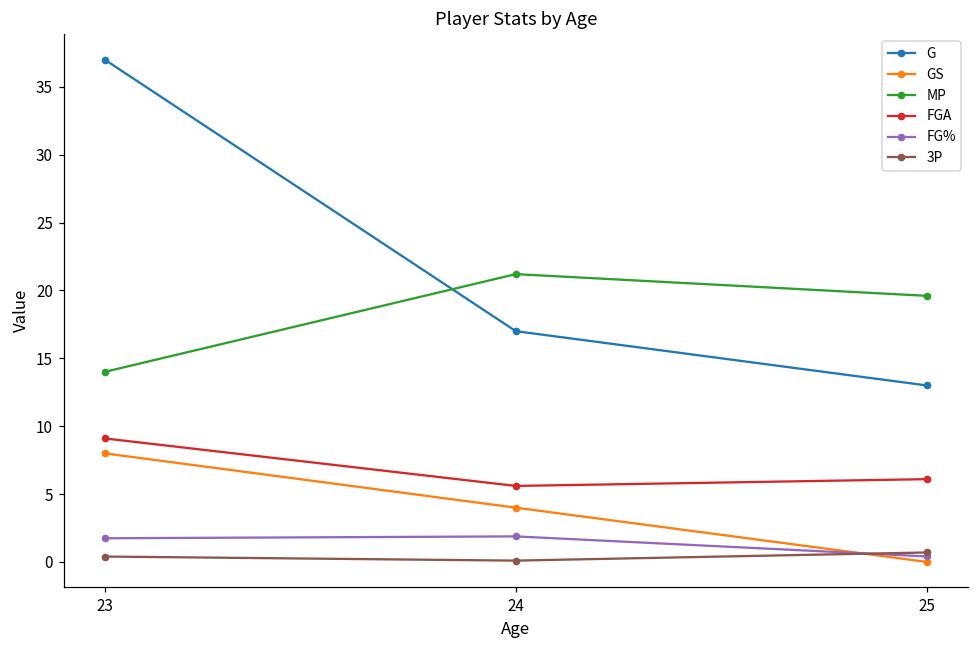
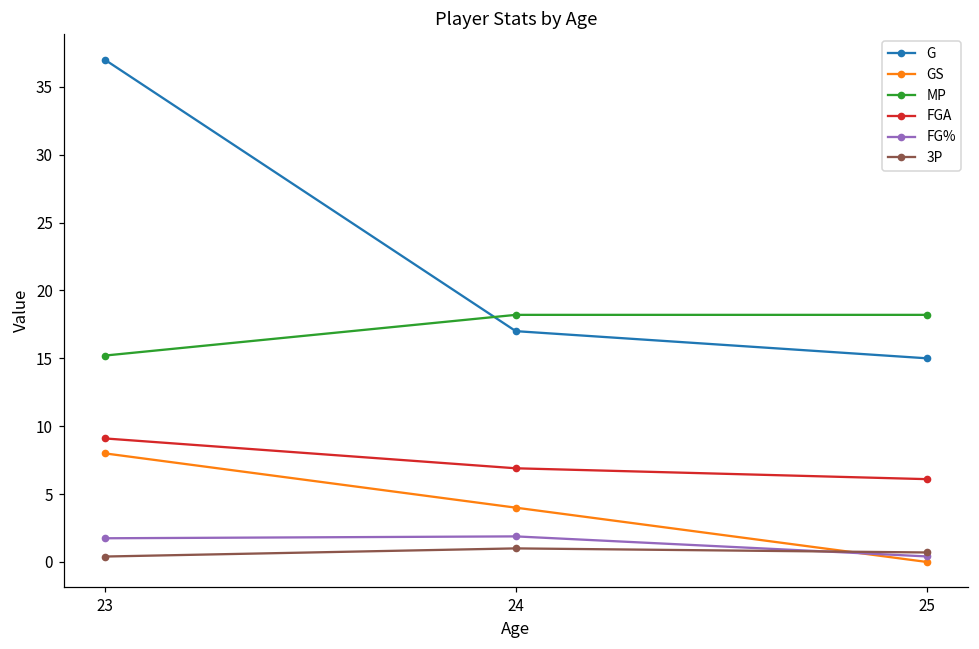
  {
    "G": {
      "23": 37,
      "24": 17,
-     "25": 13
+     "25": 15
    },
    "GS": {
      "23": 8.0,
      "24": 4.0,
      "25": 0.0
    },
    "MP": {
-     "23": 14.0,
-     "24": 21.2,
-     "25": 19.6
+     "23": 15.2,
+     "24": 18.2,
+     "25": 18.2
    },
    "FGA": {
      "23": 9.1,
-     "24": 5.6,
+     "24": 6.9,
      "25": 6.1
    },
    "FG%": {
      "23": 1.7,
      "24": 1.9,
      "25": 0.4
    },
    "3P": {
      "23": 0.4,
-     "24": 0.1,
+     "24": 1.0,
      "25": 0.7
    }
  }
